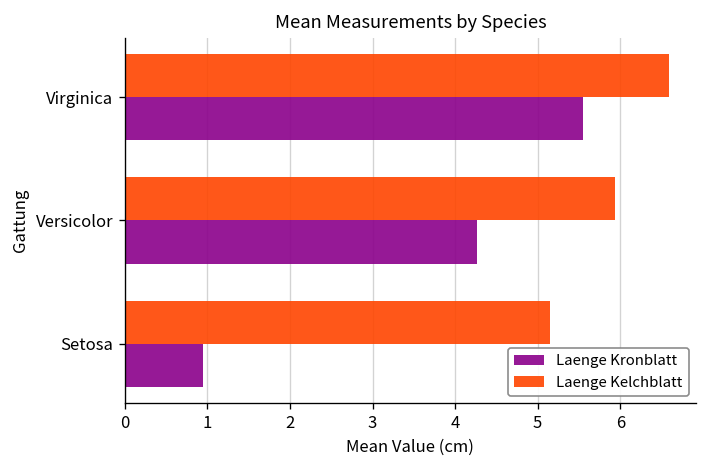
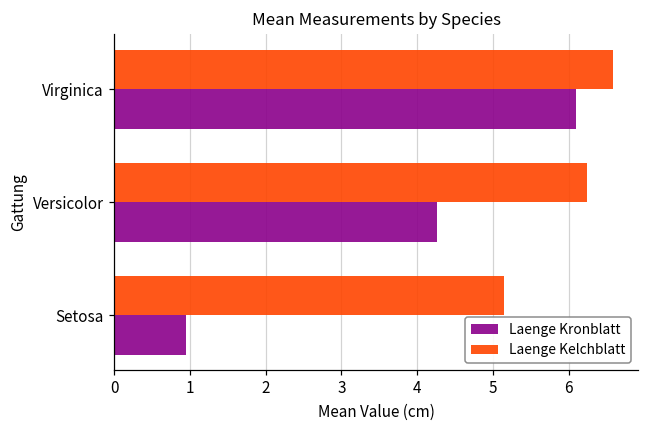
  {
    "Laenge Kronblatt": {
-     "Virginica": 5.6,
+     "Virginica": 6.1,
      "Versicolor": 4.3,
      "Setosa": 0.9
    },
    "Laenge Kelchblatt": {
      "Virginica": 6.6,
-     "Versicolor": 5.9,
+     "Versicolor": 6.2,
      "Setosa": 5.1
    }
  }
